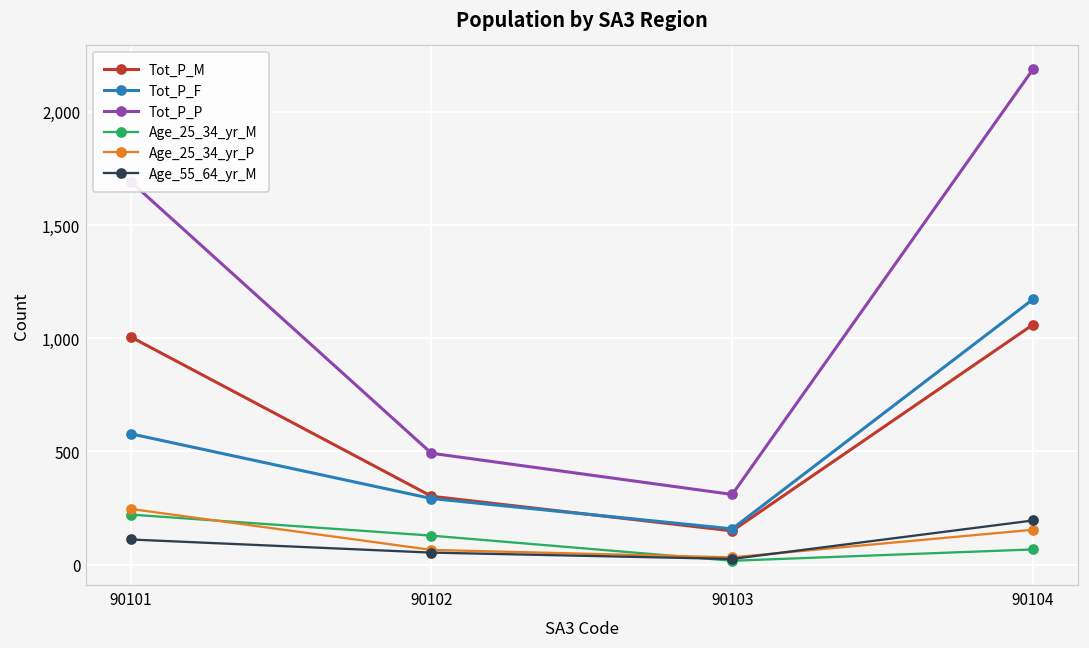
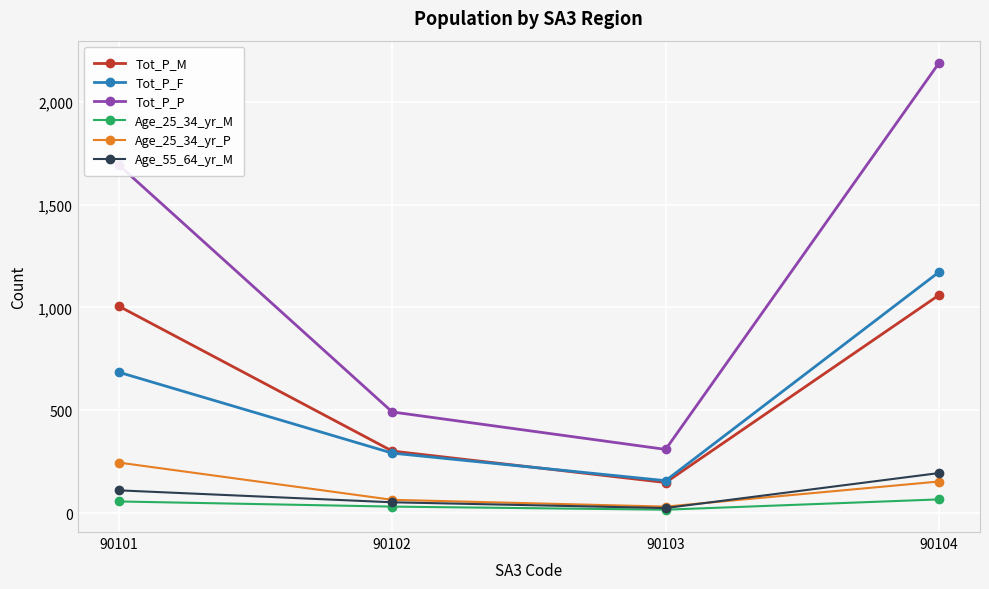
  {
    "Tot_P_M": {
      "90101": "1,010",
      "90104": "1,060"
    },
    "Tot_P_F": {
-     "90101": "580",
+     "90101": "690",
      "90104": "1,170"
    },
    "Tot_P_P": {
      "90102": "490",
      "90103": "310",
      "90104": "2,190"
    },
    "Age_25_34_yr_M": {
-     "90101": "220",
-     "90102": "130",
+     "90101": "60",
+     "90102": "30",
      "90104": "70"
    },
    "Age_25_34_yr_P": {
      "90101": "250",
      "90104": "150"
    },
    "Age_55_64_yr_M": {
      "90101": "110",
      "90104": "200"
    }
  }
